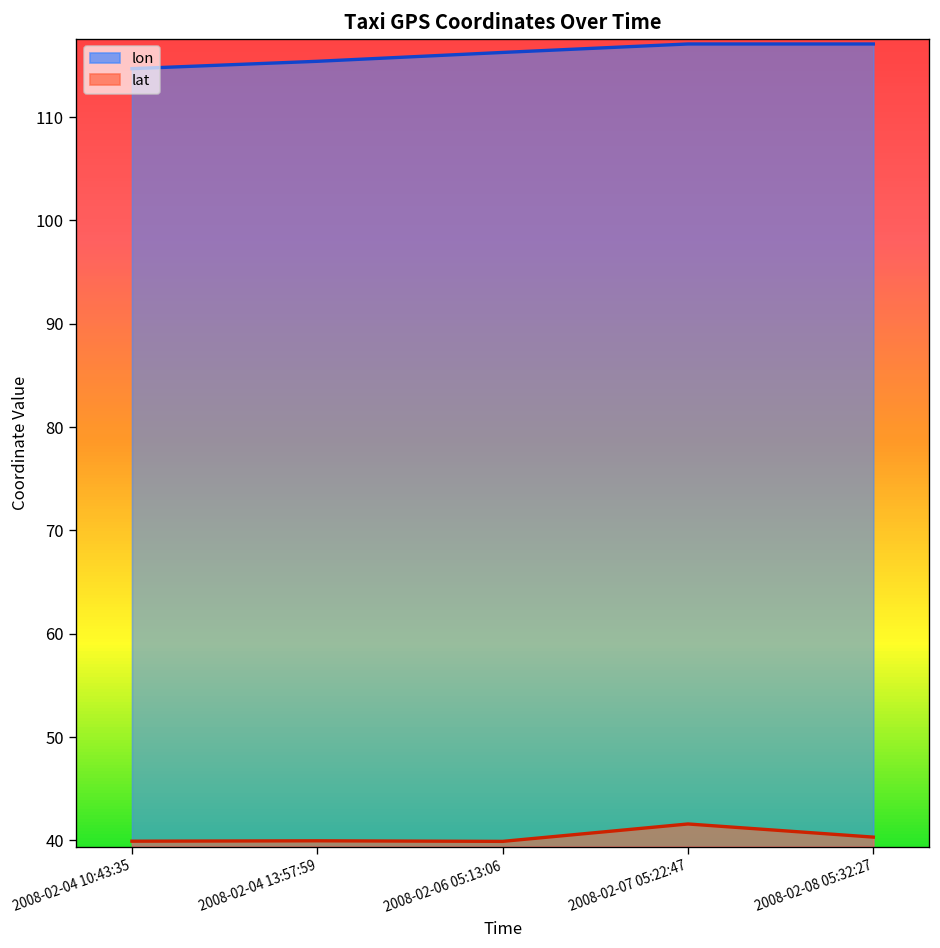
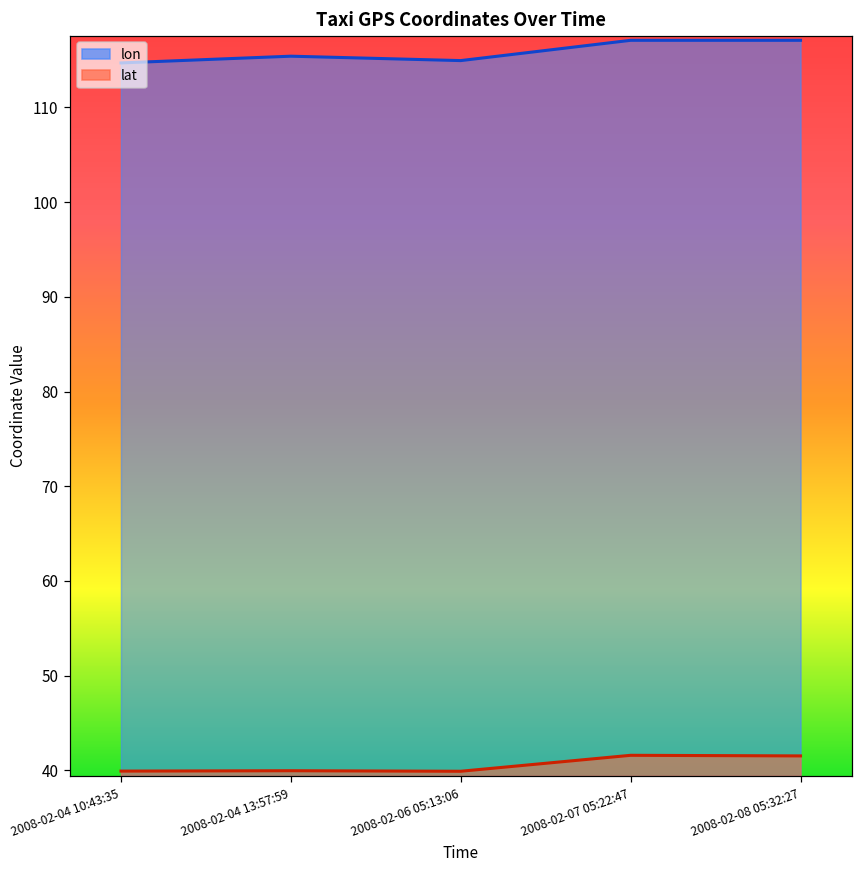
  {
    "lon": {
      "2008-02-04 13:57:59": 115,
-     "2008-02-06 05:13:06": 116,
+     "2008-02-06 05:13:06": 115,
      "2008-02-07 05:22:47": 117,
      "2008-02-08 05:32:27": 117
    },
    "lat": {
      "2008-02-04 10:43:35": 40,
      "2008-02-04 13:57:59": 40,
      "2008-02-06 05:13:06": 40,
      "2008-02-07 05:22:47": 42,
-     "2008-02-08 05:32:27": 40
+     "2008-02-08 05:32:27": 42
    }
  }
